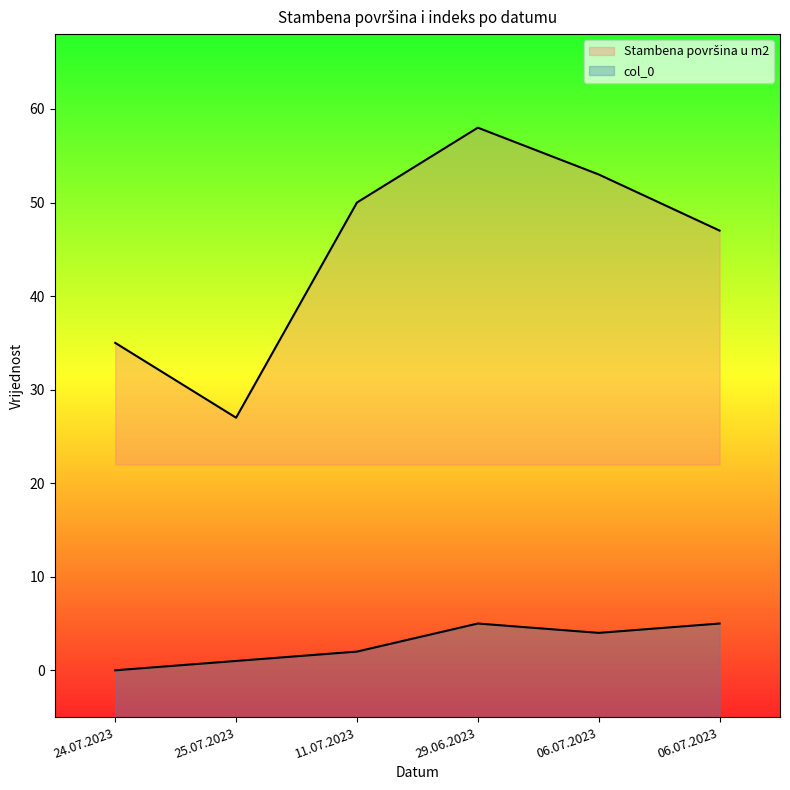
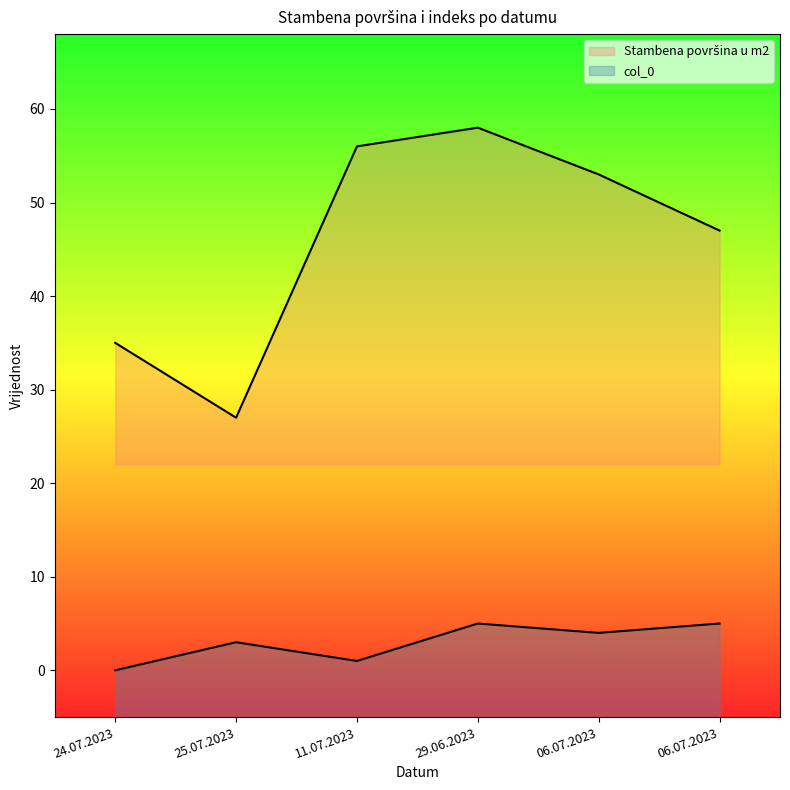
  {
    "Stambena površina u m2": {
      "24.07.2023": 35,
      "25.07.2023": 27,
-     "11.07.2023": 50,
+     "11.07.2023": 56,
      "29.06.2023": 58
    },
    "col_0": {
      "24.07.2023": 0,
-     "25.07.2023": 1,
-     "11.07.2023": 2,
+     "25.07.2023": 3,
+     "11.07.2023": 1,
      "29.06.2023": 5
    }
  }
